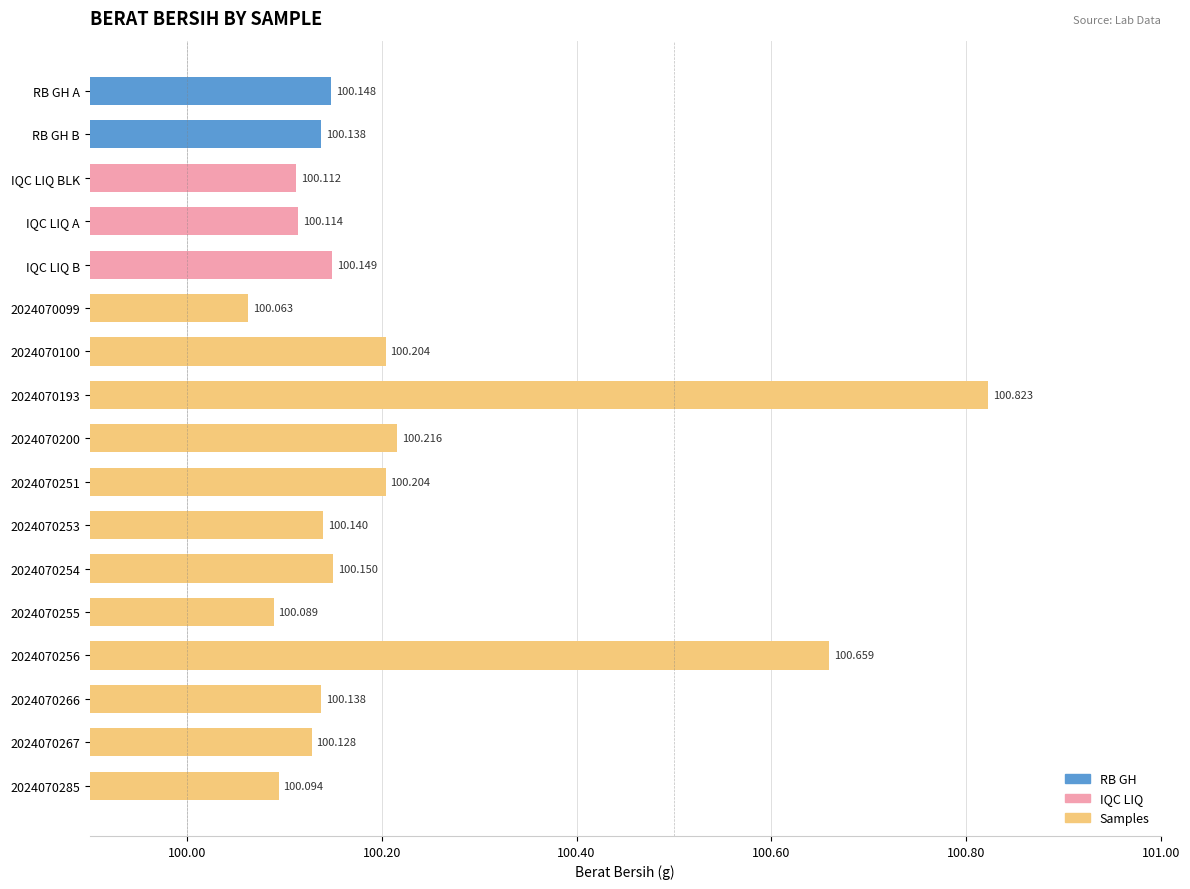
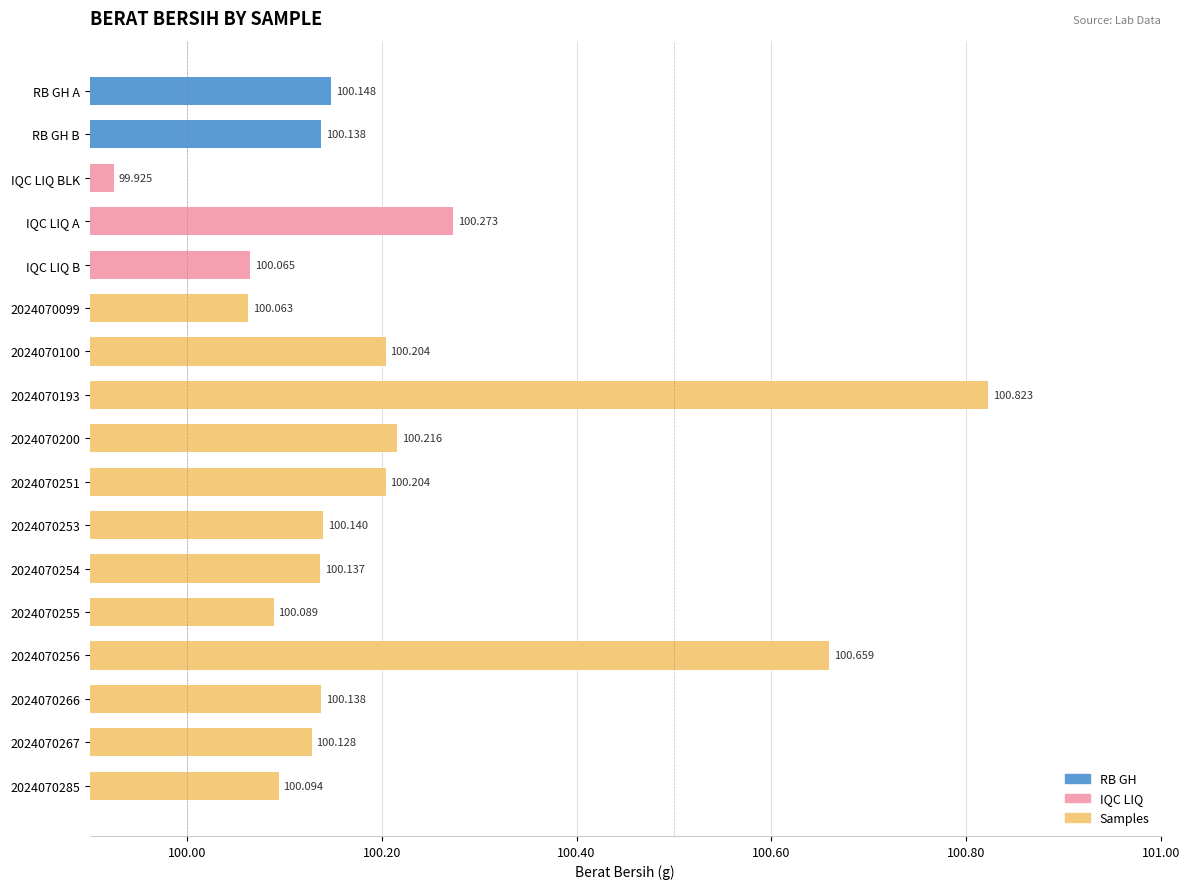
  {
    "RB GH A": 100.148,
    "RB GH B": 100.138,
-   "IQC LIQ BLK": 100.112,
-   "IQC LIQ A": 100.114,
-   "IQC LIQ B": 100.149,
+   "IQC LIQ BLK": 99.925,
+   "IQC LIQ A": 100.273,
+   "IQC LIQ B": 100.065,
    "2024070099": 100.063,
    "2024070100": 100.204,
    "2024070193": 100.823,
    "2024070200": 100.216,
    "2024070251": 100.204,
    "2024070253": 100.140,
-   "2024070254": 100.150,
+   "2024070254": 100.137,
    "2024070255": 100.089,
    "2024070256": 100.659,
    "2024070266": 100.138,
    "2024070267": 100.128,
    "2024070285": 100.094
  }
